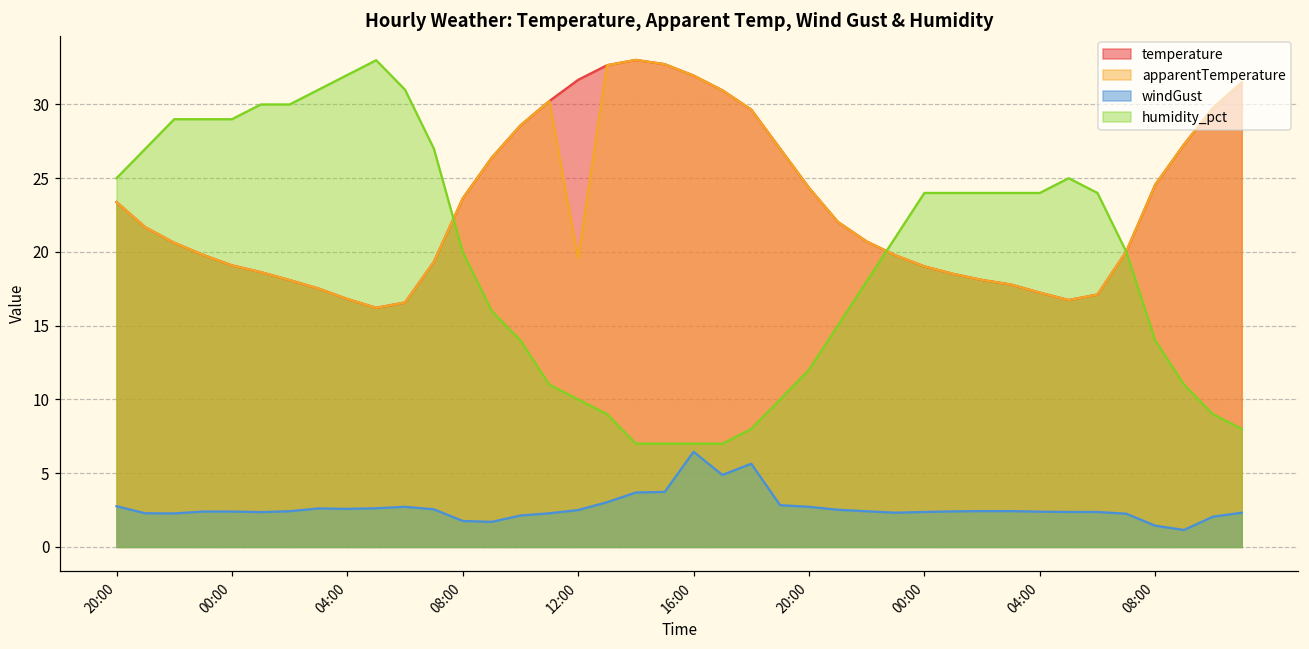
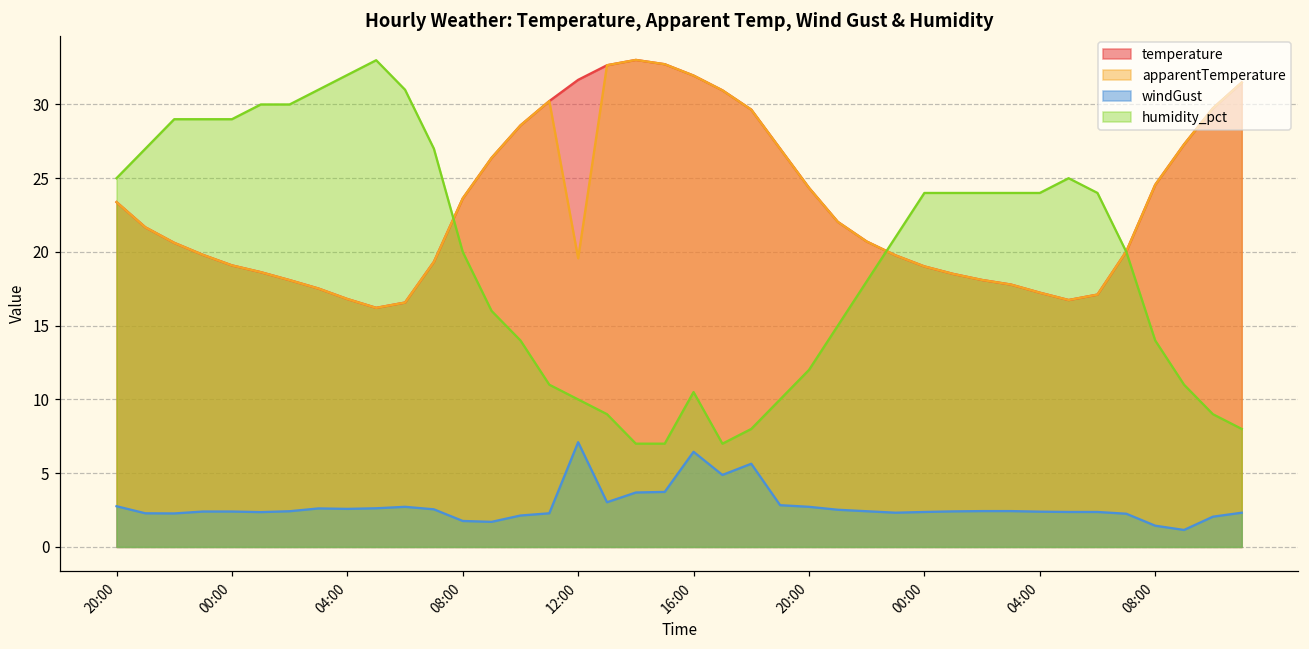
  {
    "temperature": {
      "12:00": 31.7
    },
    "apparentTemperature": {
      "12:00": 19.6
    },
    "windGust": {
-     "12:00": 2.5,
+     "12:00": 7.1,
      "16:00": 6.5
    },
    "humidity_pct": {
      "12:00": 10.0,
-     "16:00": 7.0
+     "16:00": 10.5
    }
  }
